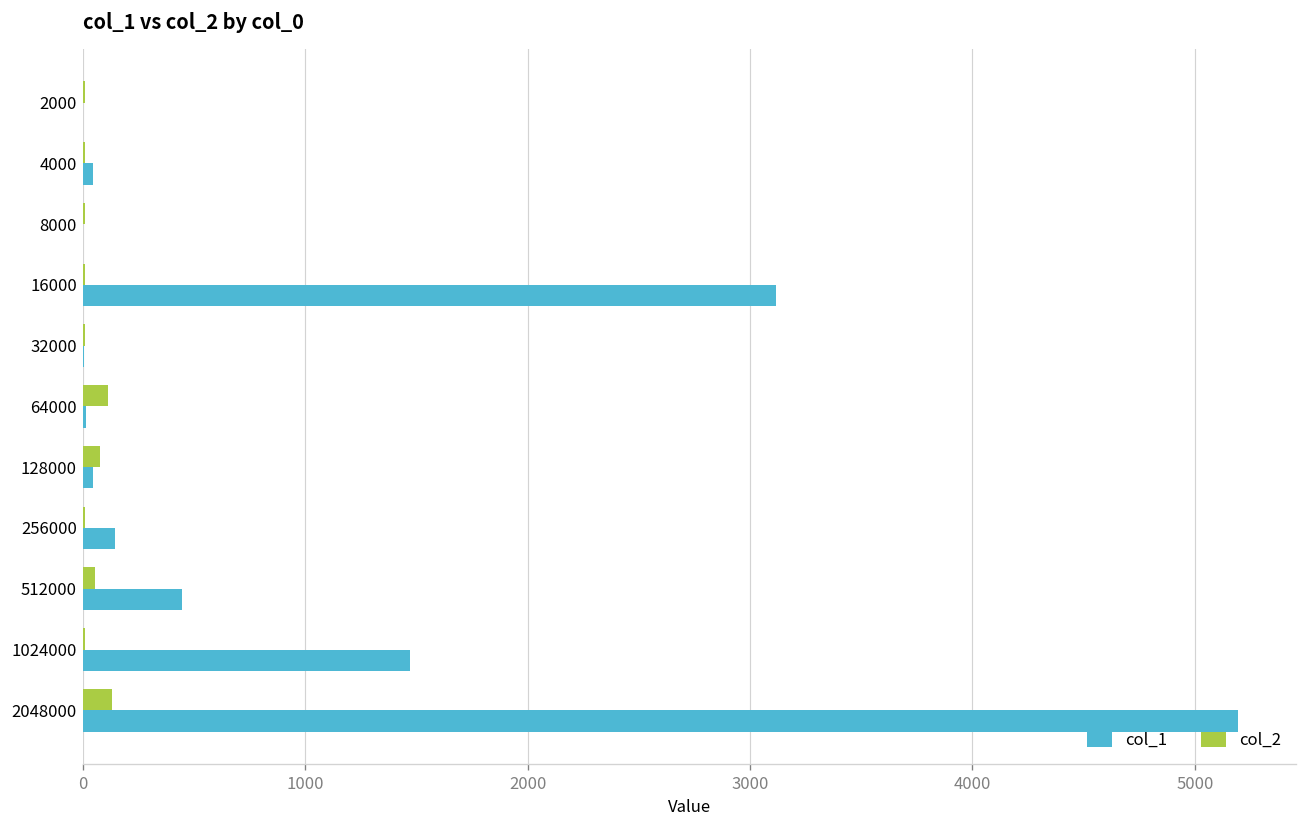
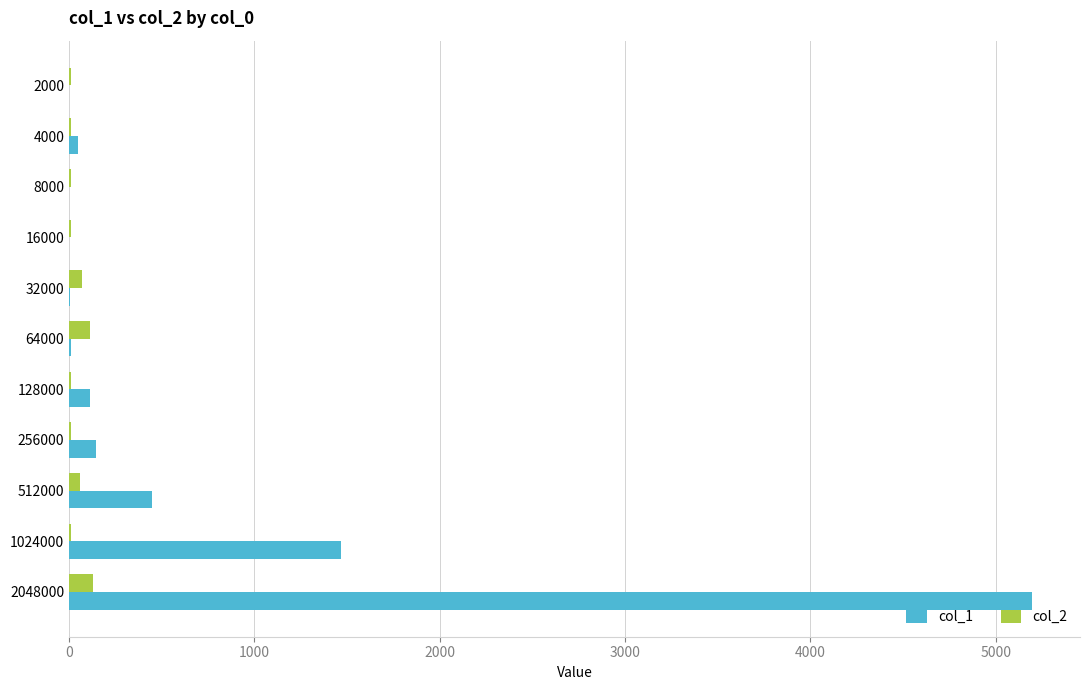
  {
    "col_1": {
      "4000": 50,
-     "16000": 3120,
-     "128000": 50,
+     "16000": 0,
+     "128000": 110,
      "256000": 150,
      "512000": 450,
      "1024000": 1470,
      "2048000": 5190
    },
    "col_2": {
-     "32000": 10,
+     "32000": 70,
      "64000": 110,
-     "128000": 80,
+     "128000": 10,
      "512000": 60,
      "2048000": 130
    }
  }
